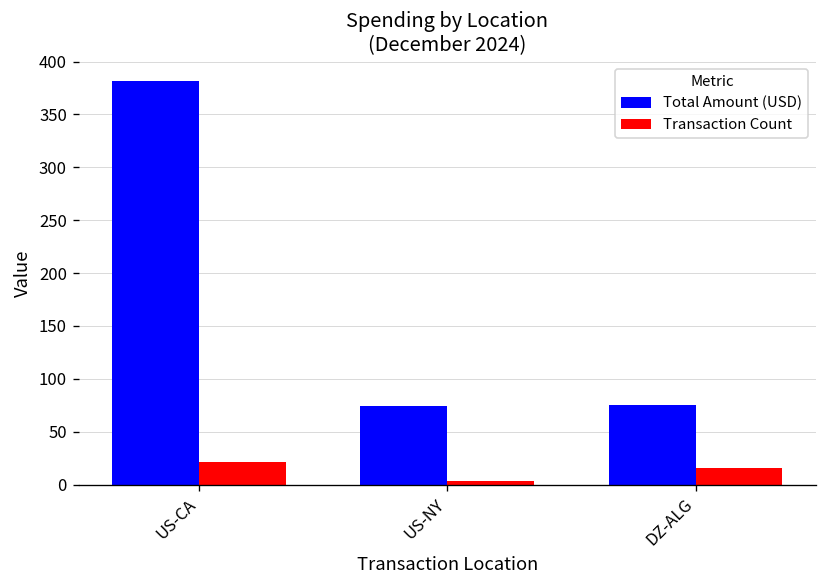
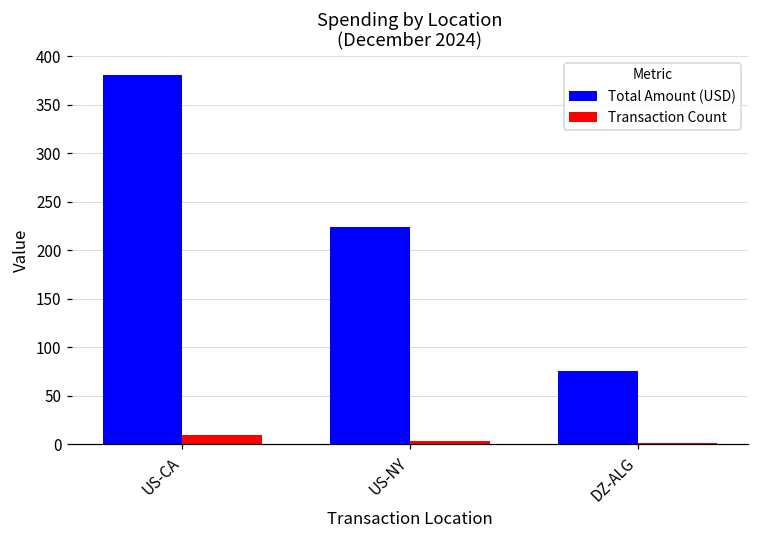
  {
    "Total Amount (USD)": {
      "US-CA": 380,
-     "US-NY": 70,
+     "US-NY": 220,
      "DZ-ALG": 80
    },
    "Transaction Count": {
-     "US-CA": 20,
+     "US-CA": 10,
      "US-NY": 0,
-     "DZ-ALG": 20
+     "DZ-ALG": 0
    }
  }
